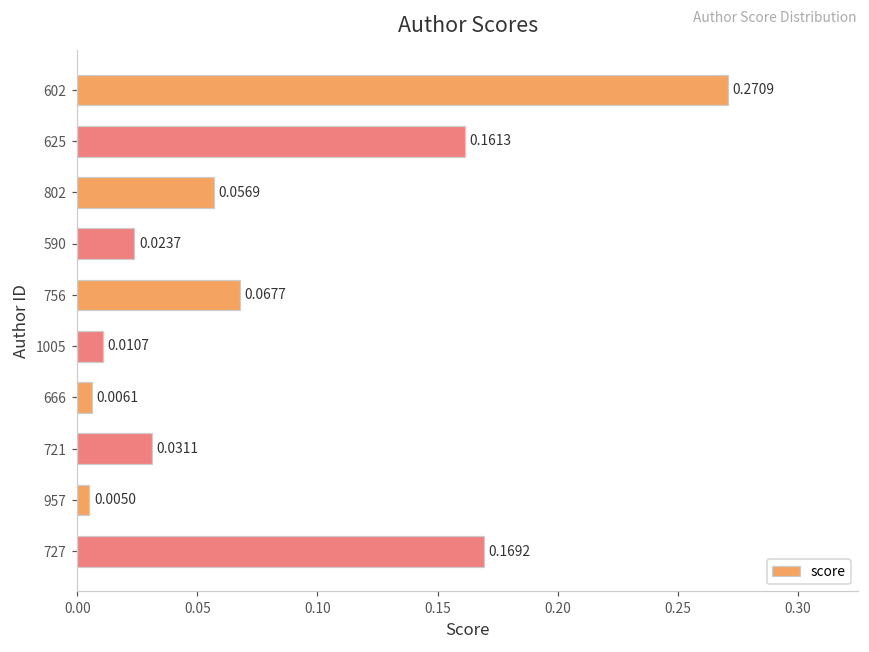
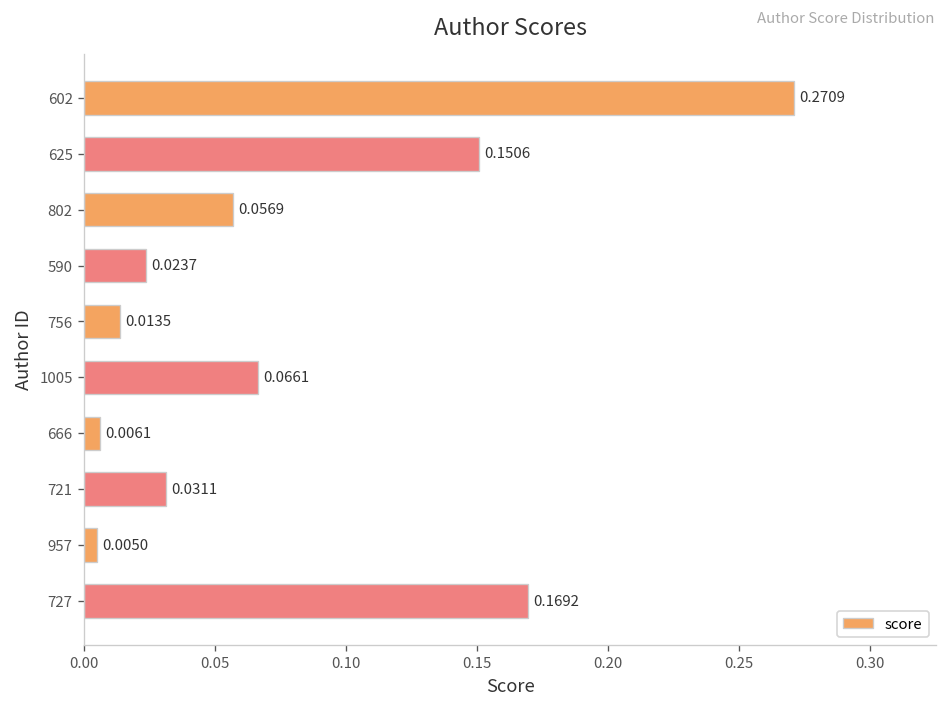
  {
    "602": 0.2709,
-   "625": 0.1613,
+   "625": 0.1506,
    "802": 0.0569,
    "590": 0.0237,
-   "756": 0.0677,
-   "1005": 0.0107,
+   "756": 0.0135,
+   "1005": 0.0661,
    "666": 0.0061,
    "721": 0.0311,
    "957": 0.0050,
    "727": 0.1692
  }
